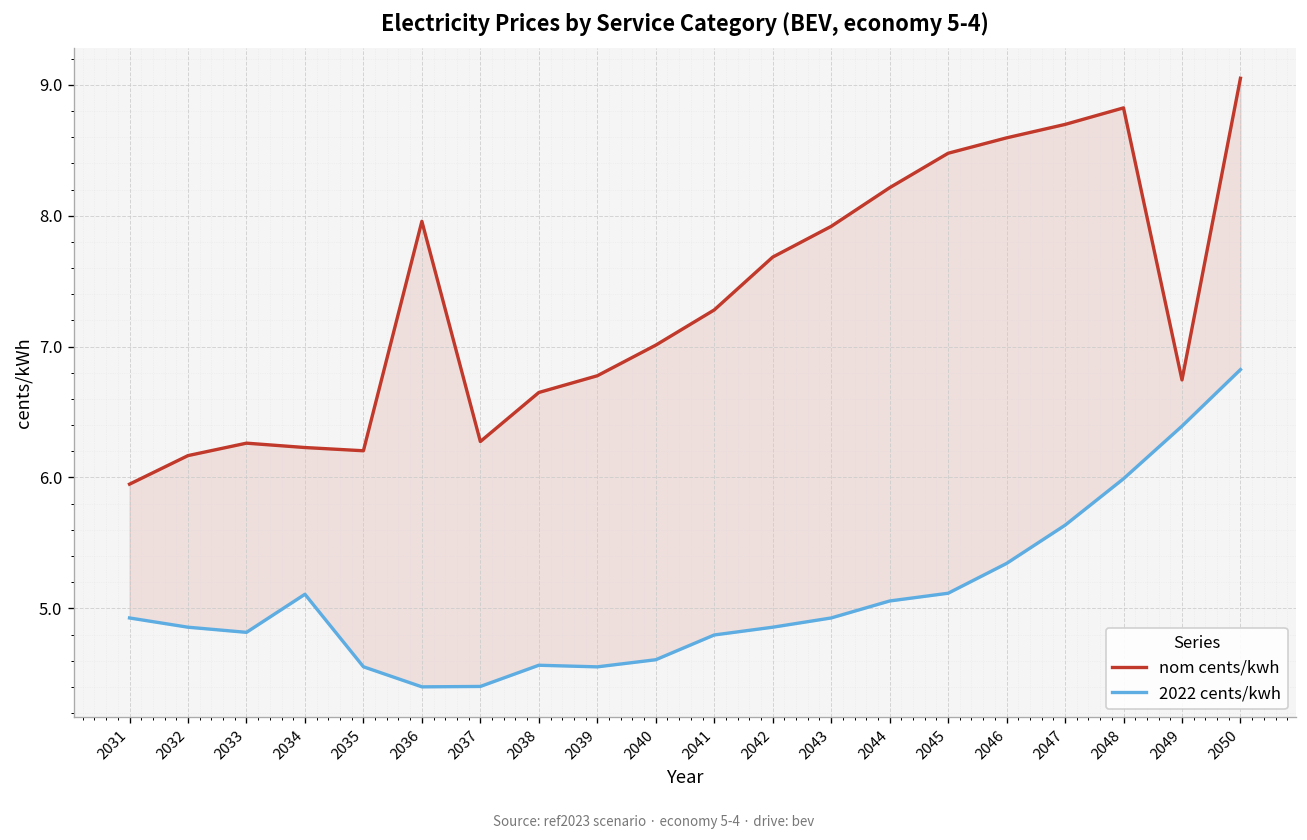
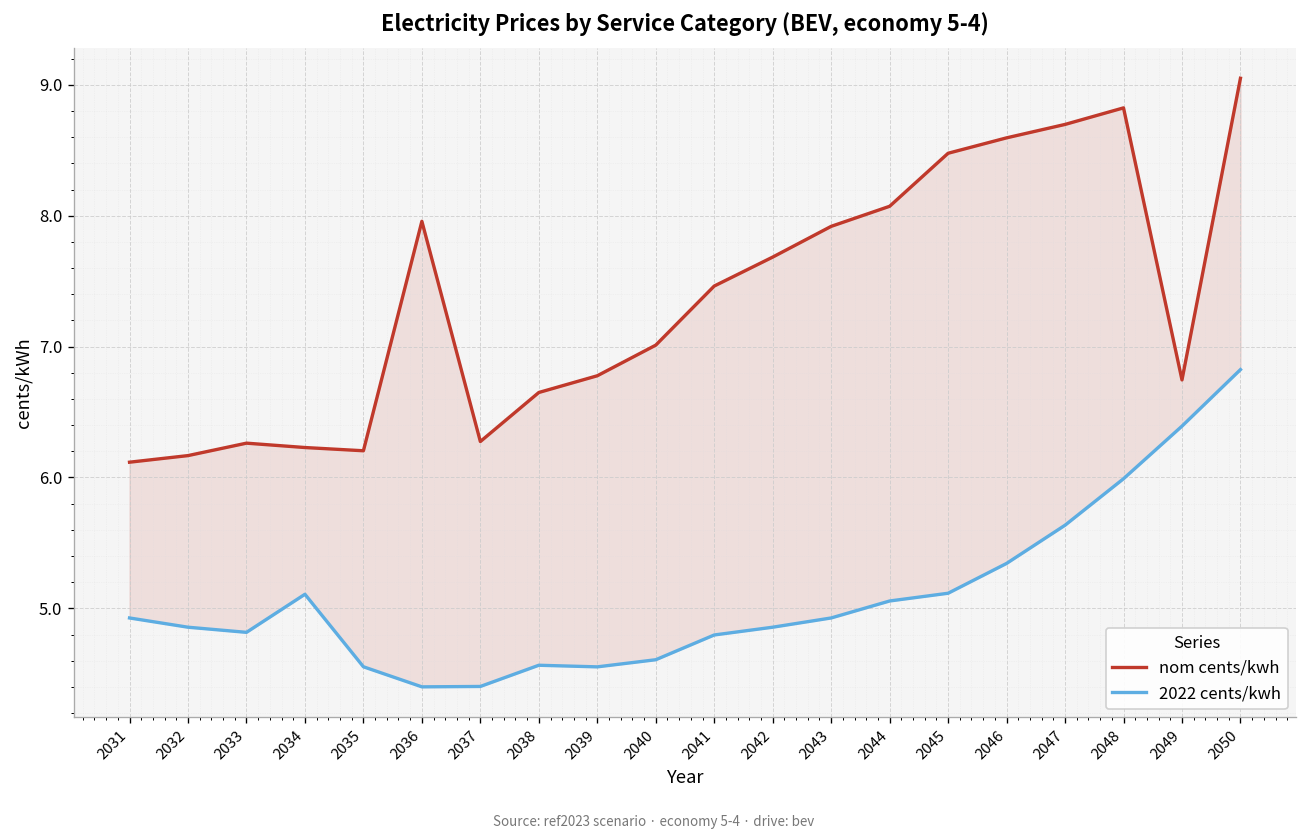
  {
    "nom cents/kwh": {
-     "2031": 5.95,
+     "2031": 6.12,
      "2032": 6.17,
      "2033": 6.26,
      "2034": 6.23,
      "2035": 6.20,
      "2036": 7.96,
      "2037": 6.27,
      "2038": 6.65,
      "2039": 6.78,
      "2040": 7.01,
-     "2041": 7.28,
+     "2041": 7.46,
      "2042": 7.68,
      "2043": 7.92,
-     "2044": 8.21,
+     "2044": 8.07,
      "2045": 8.48,
      "2046": 8.60,
      "2047": 8.70,
      "2048": 8.82,
      "2049": 6.75,
      "2050": 9.05
    },
    "2022 cents/kwh": {
      "2031": 4.93,
      "2032": 4.86,
      "2033": 4.82,
      "2034": 5.11,
      "2035": 4.55,
      "2036": 4.40,
      "2037": 4.40,
      "2038": 4.57,
      "2039": 4.55,
      "2040": 4.61,
      "2041": 4.80,
      "2042": 4.86,
      "2043": 4.93,
      "2044": 5.06,
      "2045": 5.12,
      "2046": 5.34,
      "2047": 5.64,
      "2048": 5.99,
      "2049": 6.39,
      "2050": 6.82
    }
  }
